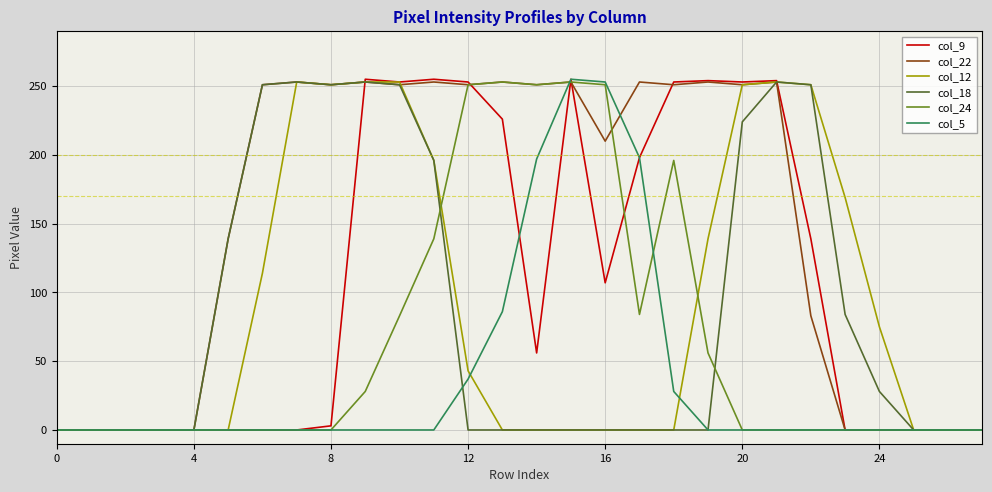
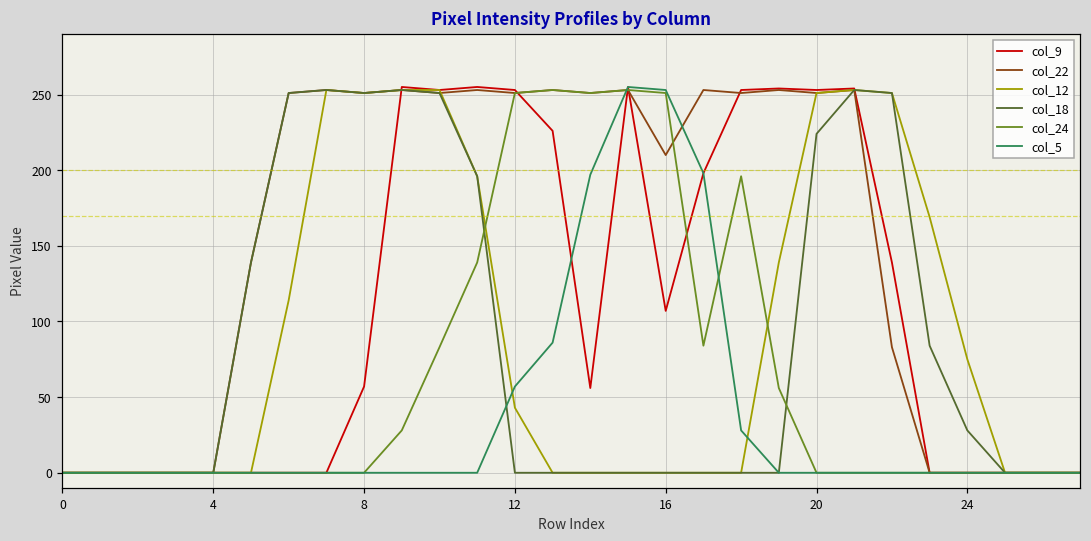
  {
    "col_9": {
-     "8": 3,
+     "8": 57,
      "12": 253,
      "16": 107,
      "20": 253
    },
    "col_22": {
      "16": 210
    },
    "col_12": {
      "12": 43,
      "24": 75
    },
    "col_5": {
-     "12": 37,
+     "12": 57,
      "16": 253
    }
  }
